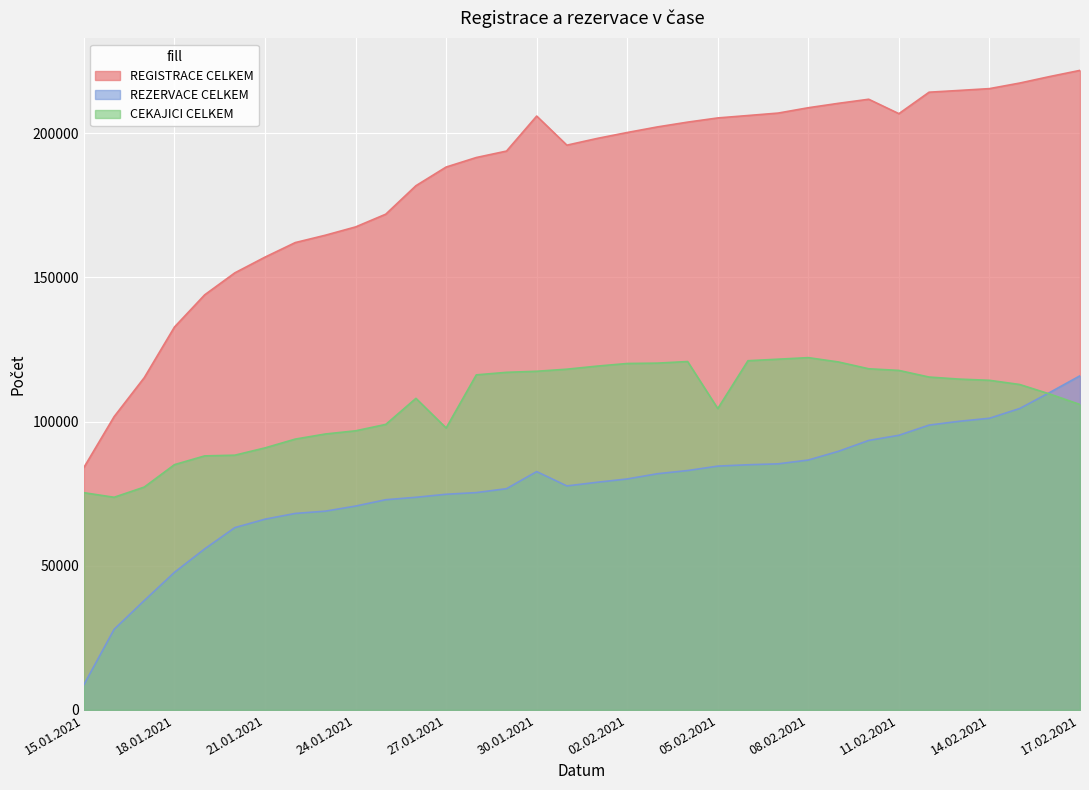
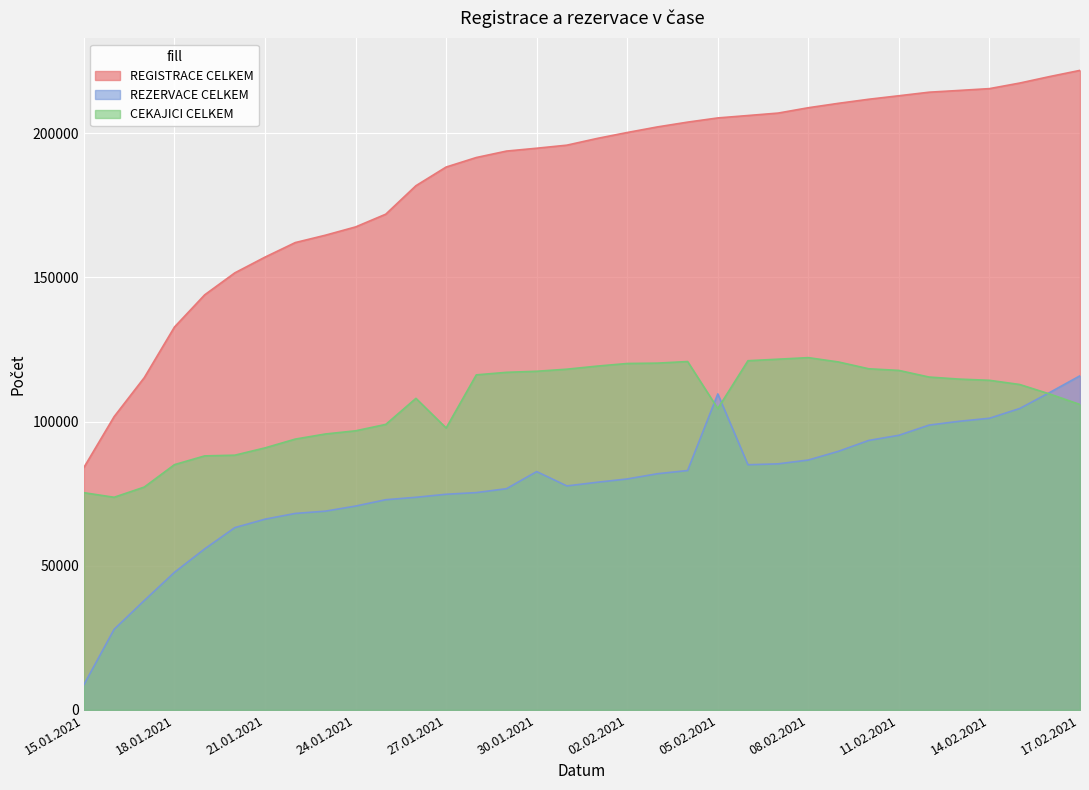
  {
    "REGISTRACE CELKEM": {
      "15.01.2021": 84000,
      "18.01.2021": 133000,
      "21.01.2021": 157000,
      "24.01.2021": 167000,
      "27.01.2021": 188000,
-     "30.01.2021": 206000,
+     "30.01.2021": 195000,
      "02.02.2021": 200000,
      "05.02.2021": 205000,
      "08.02.2021": 209000,
-     "11.02.2021": 207000,
+     "11.02.2021": 213000,
      "14.02.2021": 215000,
      "17.02.2021": 222000
    },
    "REZERVACE CELKEM": {
      "15.01.2021": 9000,
      "18.01.2021": 48000,
      "21.01.2021": 66000,
      "24.01.2021": 71000,
      "27.01.2021": 75000,
      "30.01.2021": 83000,
      "02.02.2021": 80000,
-     "05.02.2021": 85000,
+     "05.02.2021": 110000,
      "08.02.2021": 87000,
      "11.02.2021": 95000,
      "14.02.2021": 101000,
      "17.02.2021": 116000
    },
    "CEKAJICI CELKEM": {
      "15.01.2021": 75000,
      "18.01.2021": 85000,
      "21.01.2021": 91000,
      "24.01.2021": 97000,
      "27.01.2021": 98000,
      "30.01.2021": 117000,
      "02.02.2021": 120000,
      "05.02.2021": 105000,
      "08.02.2021": 122000,
      "11.02.2021": 118000,
      "14.02.2021": 114000,
      "17.02.2021": 106000
    }
  }
